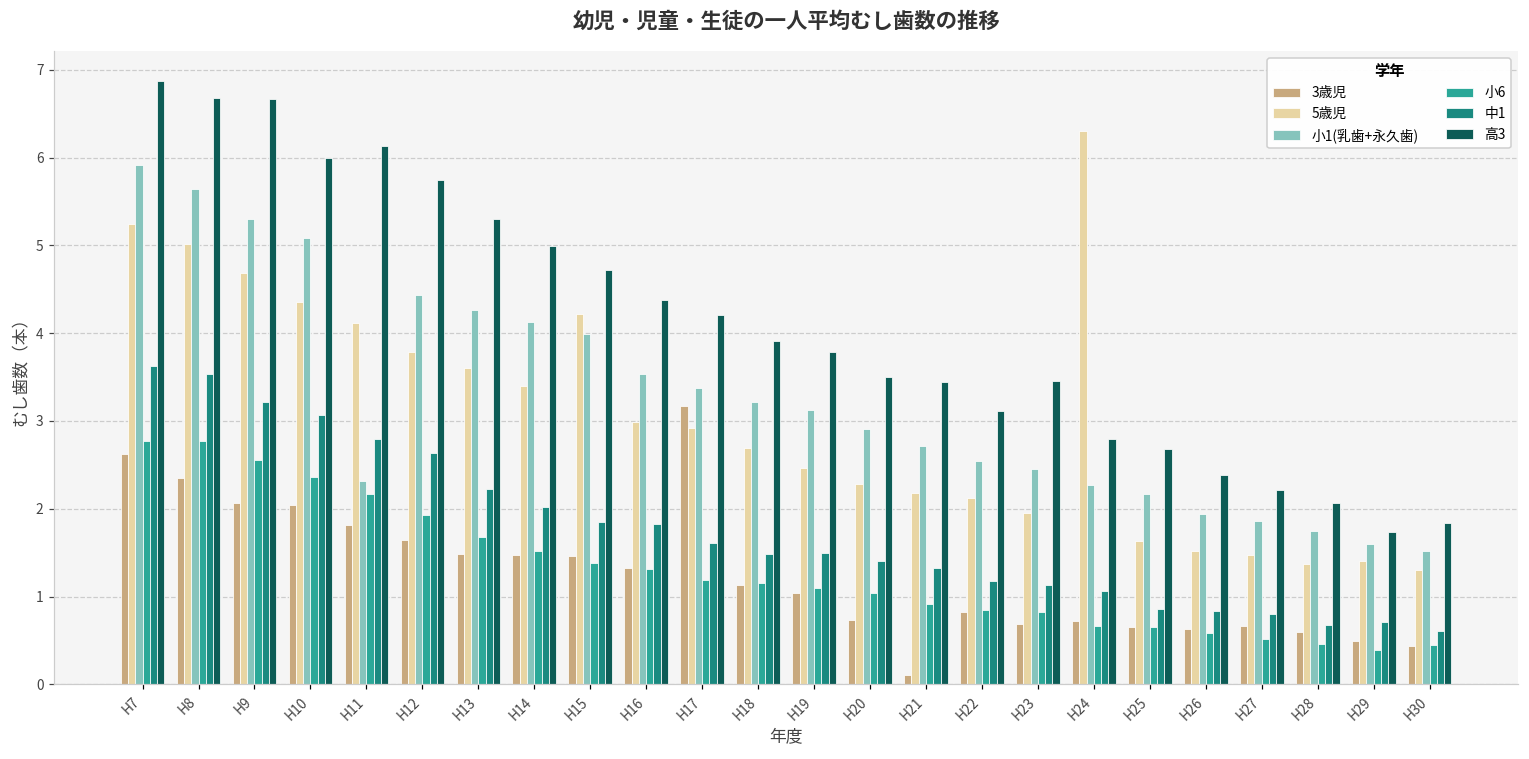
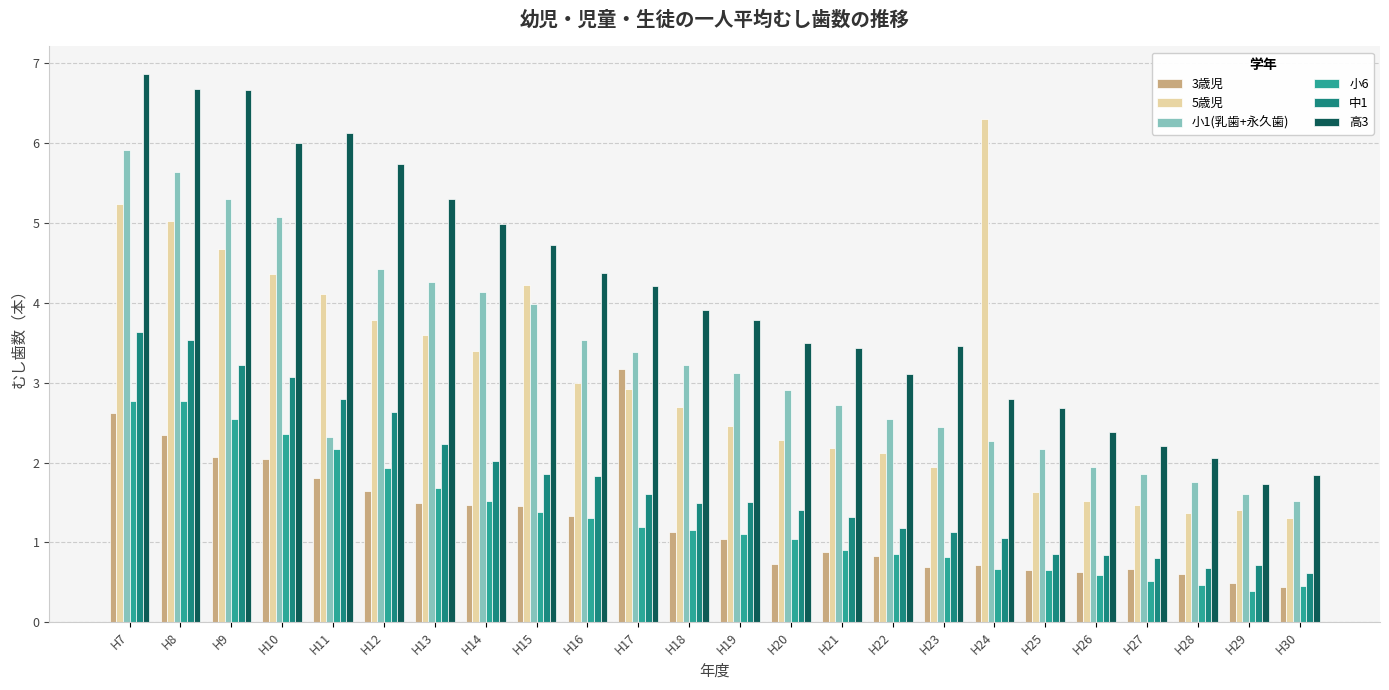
  {
    "3歳児": {
      "H7": 2.6,
      "H8": 2.4,
      "H9": 2.1,
      "H10": 2.0,
      "H11": 1.8,
      "H12": 1.6,
      "H13": 1.5,
      "H14": 1.5,
      "H15": 1.5,
      "H16": 1.3,
      "H17": 3.2,
      "H18": 1.1,
      "H19": 1.0,
      "H20": 0.7,
-     "H21": 0.1,
+     "H21": 0.9,
      "H22": 0.8,
      "H23": 0.7,
      "H24": 0.7,
      "H25": 0.7,
      "H26": 0.6,
      "H27": 0.7,
      "H28": 0.6,
      "H29": 0.5,
      "H30": 0.4
    },
    "5歳児": {
      "H7": 5.2,
      "H8": 5.0,
      "H9": 4.7,
      "H10": 4.4,
      "H11": 4.1,
      "H12": 3.8,
      "H13": 3.6,
      "H14": 3.4,
      "H15": 4.2,
      "H16": 3.0,
      "H17": 2.9,
      "H18": 2.7,
      "H19": 2.5,
      "H20": 2.3,
      "H21": 2.2,
      "H22": 2.1,
      "H23": 2.0,
      "H24": 6.3,
      "H25": 1.6,
      "H26": 1.5,
      "H27": 1.5,
      "H28": 1.4,
      "H29": 1.4,
      "H30": 1.3
    },
    "小1(乳歯+永久歯)": {
      "H7": 5.9,
      "H8": 5.6,
      "H9": 5.3,
      "H10": 5.1,
      "H11": 2.3,
      "H12": 4.4,
      "H13": 4.3,
      "H14": 4.1,
      "H15": 4.0,
      "H16": 3.5,
      "H17": 3.4,
      "H18": 3.2,
      "H19": 3.1,
      "H20": 2.9,
      "H21": 2.7,
      "H22": 2.5,
      "H23": 2.5,
      "H24": 2.3,
      "H25": 2.2,
      "H26": 1.9,
      "H27": 1.9,
      "H28": 1.8,
      "H29": 1.6,
      "H30": 1.5
    },
    "高3": {
      "H7": 6.9,
      "H8": 6.7,
      "H9": 6.7,
      "H10": 6.0,
      "H11": 6.1,
      "H12": 5.7,
      "H13": 5.3,
      "H14": 5.0,
      "H15": 4.7,
      "H16": 4.4,
      "H17": 4.2,
      "H18": 3.9,
      "H19": 3.8,
      "H20": 3.5,
      "H21": 3.4,
      "H22": 3.1,
      "H23": 3.5,
      "H24": 2.8,
      "H25": 2.7,
      "H26": 2.4,
      "H27": 2.2,
      "H28": 2.1,
      "H29": 1.7,
      "H30": 1.8
    }
  }
